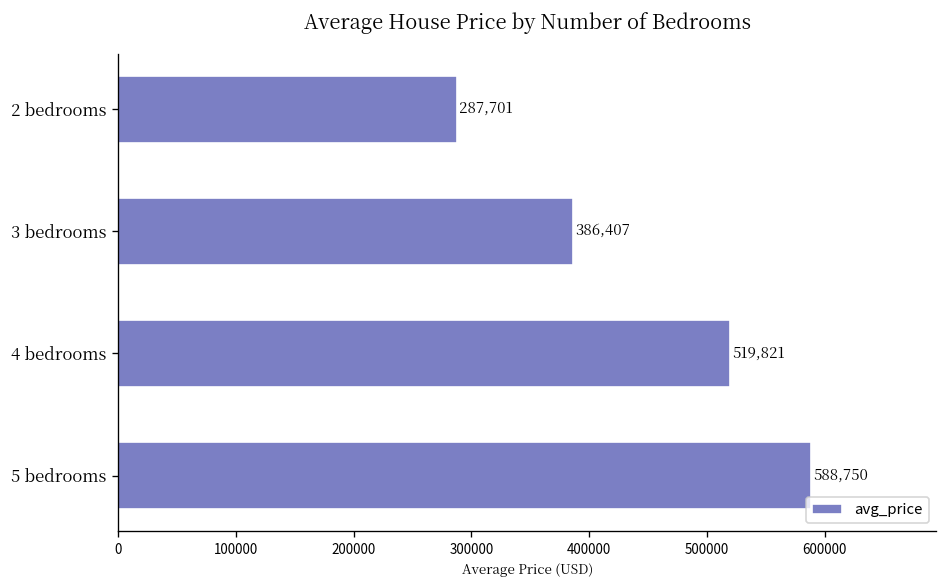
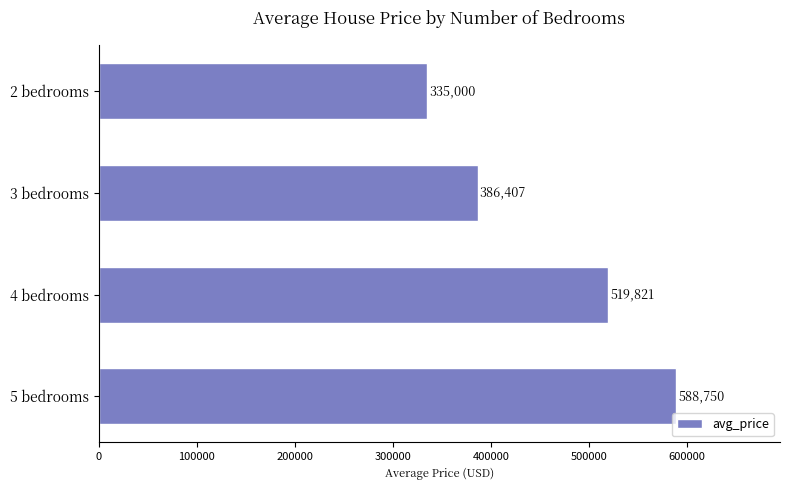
  {
-   "2 bedrooms": "287,701",
+   "2 bedrooms": "335,000",
    "3 bedrooms": "386,407",
    "4 bedrooms": "519,821",
    "5 bedrooms": "588,750"
  }
